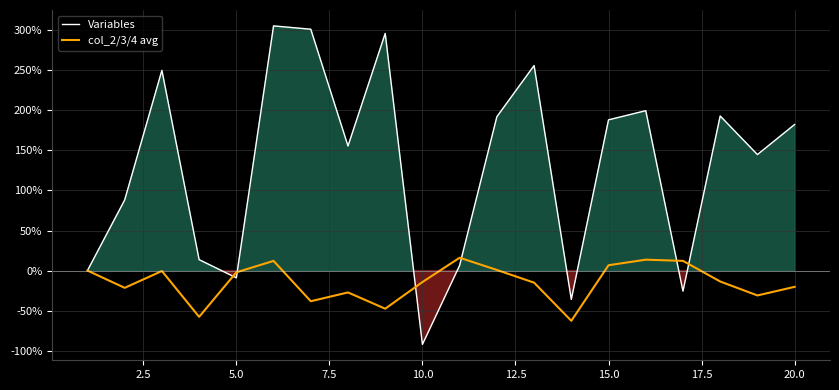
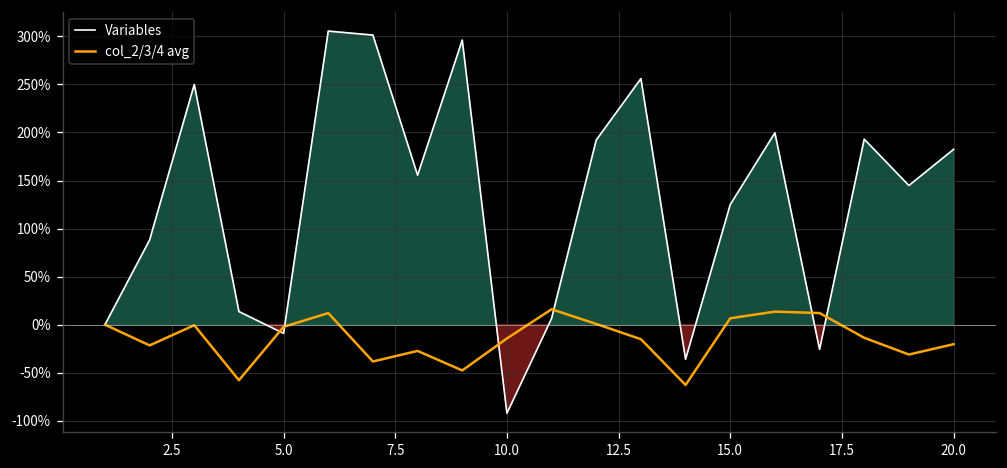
  {
    "Variables": {
      "5.0": "-10%",
      "10.0": "-90%",
-     "15.0": "190%",
+     "15.0": "120%",
      "20.0": "180%"
    },
    "col_2/3/4 avg": {
      "5.0": "0%",
      "10.0": "-10%",
      "15.0": "10%",
      "20.0": "-20%"
    }
  }
